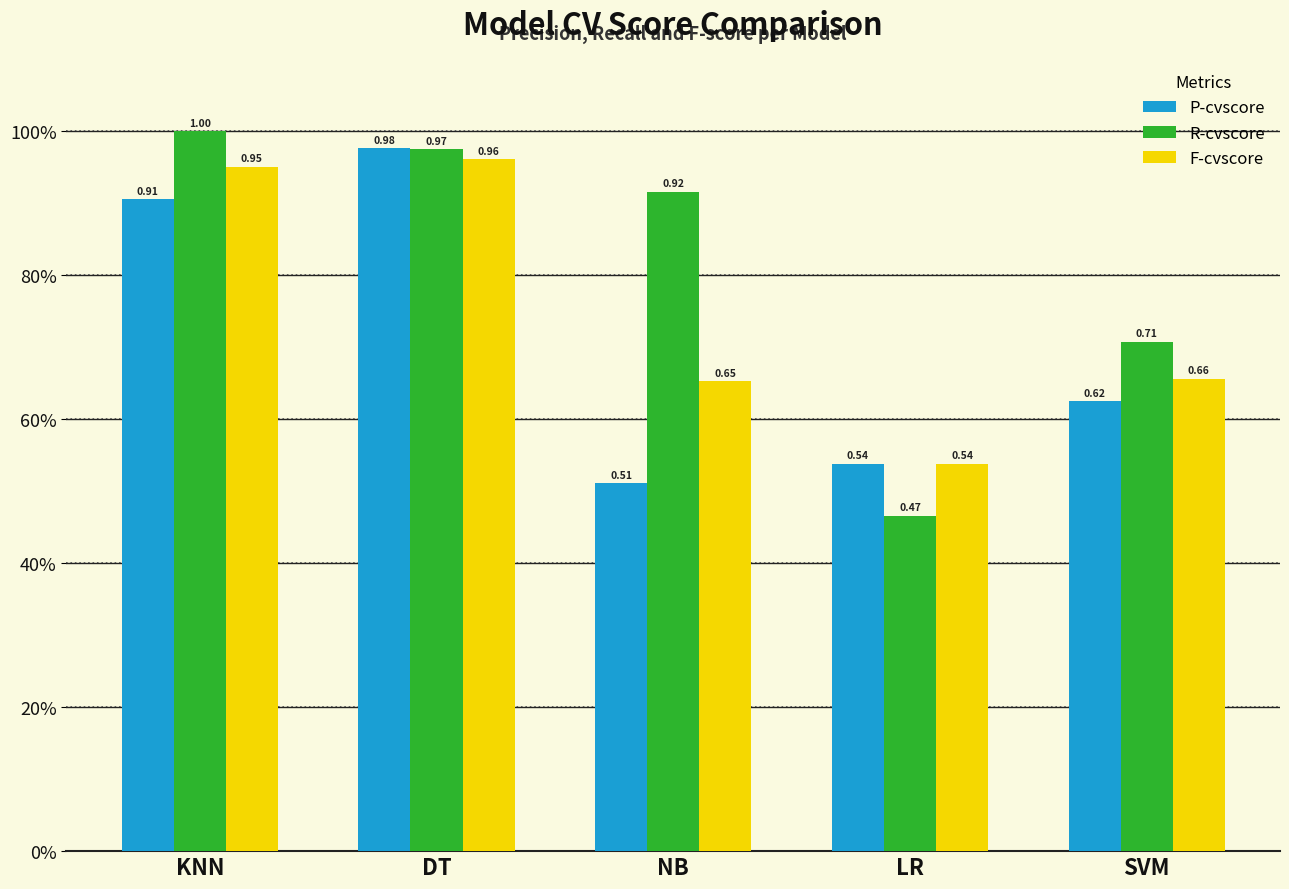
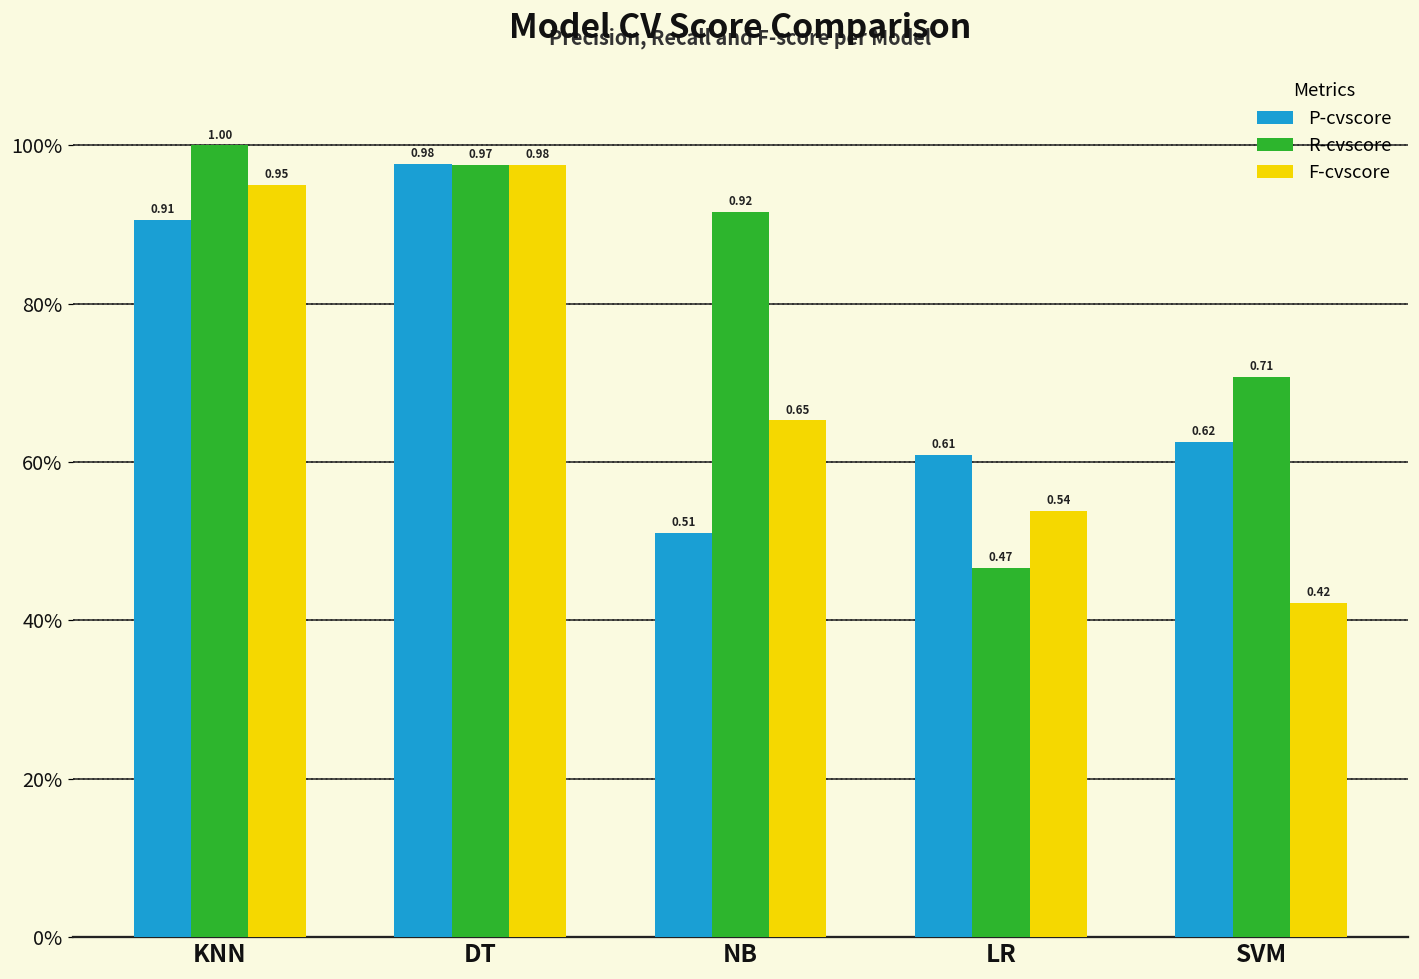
  {
    "P-cvscore": {
      "KNN": 0.91,
      "DT": 0.98,
      "NB": 0.51,
-     "LR": 0.54,
+     "LR": 0.61,
      "SVM": 0.62
    },
    "R-cvscore": {
      "KNN": 1.00,
      "DT": 0.97,
      "NB": 0.92,
      "LR": 0.47,
      "SVM": 0.71
    },
    "F-cvscore": {
      "KNN": 0.95,
-     "DT": 0.96,
+     "DT": 0.98,
      "NB": 0.65,
      "LR": 0.54,
-     "SVM": 0.66
+     "SVM": 0.42
    }
  }
